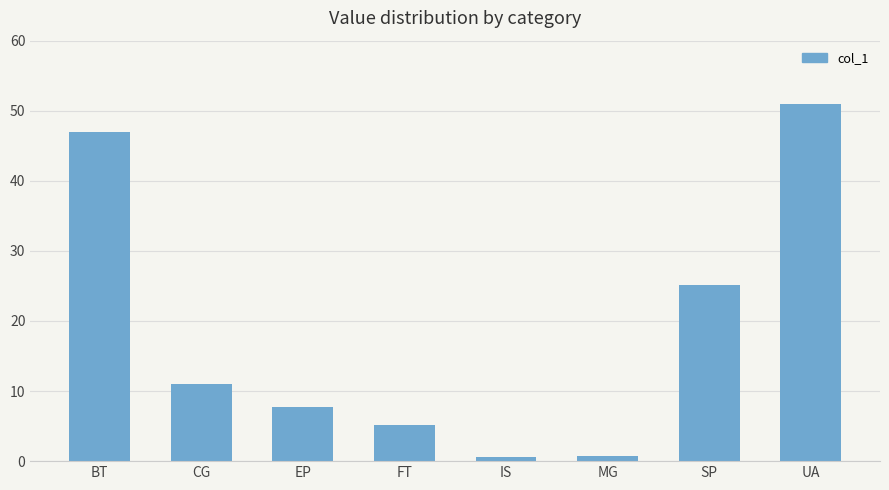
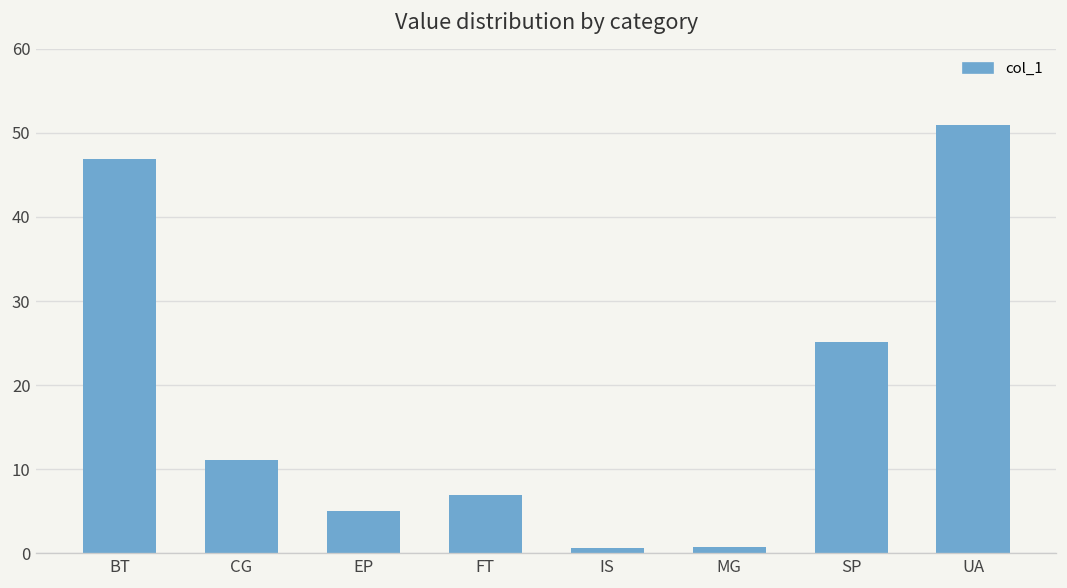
  {
    "BT": 47,
    "CG": 11,
-   "EP": 8,
-   "FT": 5,
+   "EP": 5,
+   "FT": 7,
    "IS": 1,
    "MG": 1,
    "SP": 25,
    "UA": 51
  }
